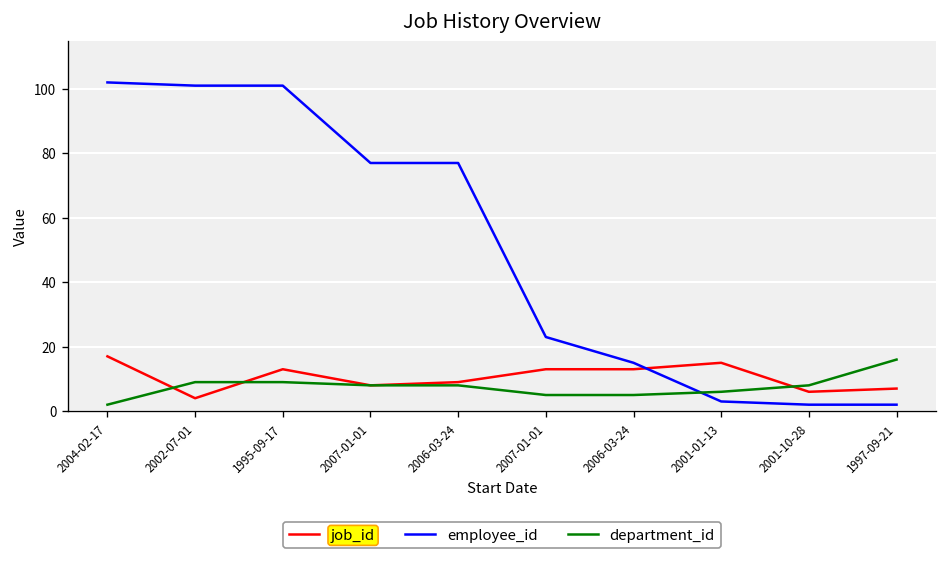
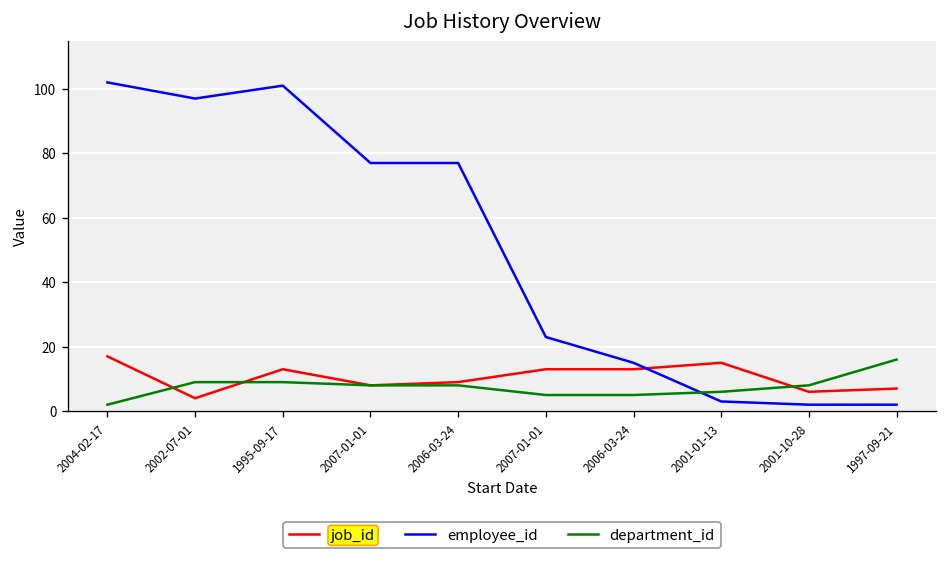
  {
    "job_id": {
      "2004-02-17": 17,
      "2002-07-01": 4,
      "1995-09-17": 13,
      "2001-01-13": 15,
      "2001-10-28": 6,
      "1997-09-21": 7
    },
    "employee_id": {
      "2004-02-17": 102,
-     "2002-07-01": 101,
+     "2002-07-01": 97,
      "1995-09-17": 101,
      "2001-01-13": 3,
      "2001-10-28": 2,
      "1997-09-21": 2
    },
    "department_id": {
      "2004-02-17": 2,
      "2002-07-01": 9,
      "1995-09-17": 9,
      "2001-01-13": 6,
      "2001-10-28": 8,
      "1997-09-21": 16
    }
  }
